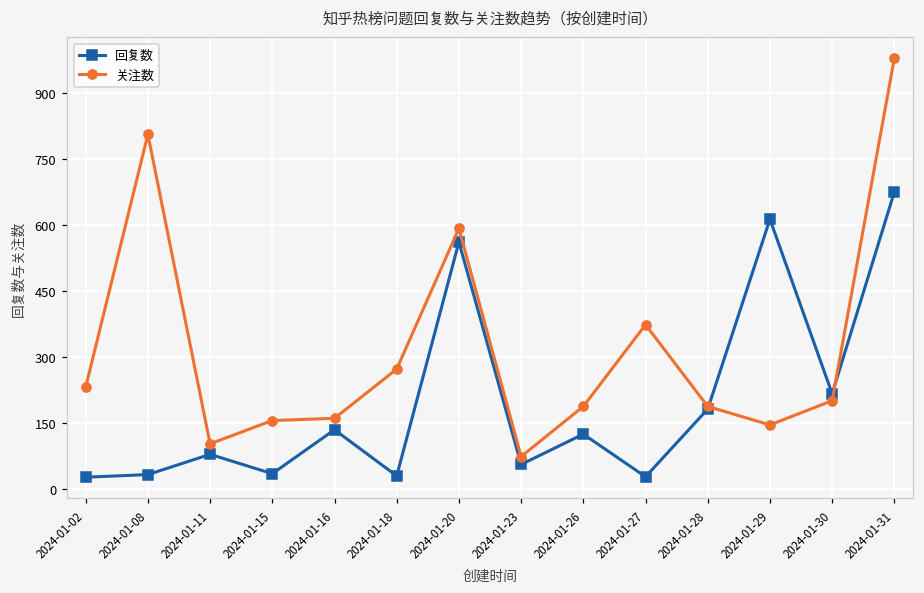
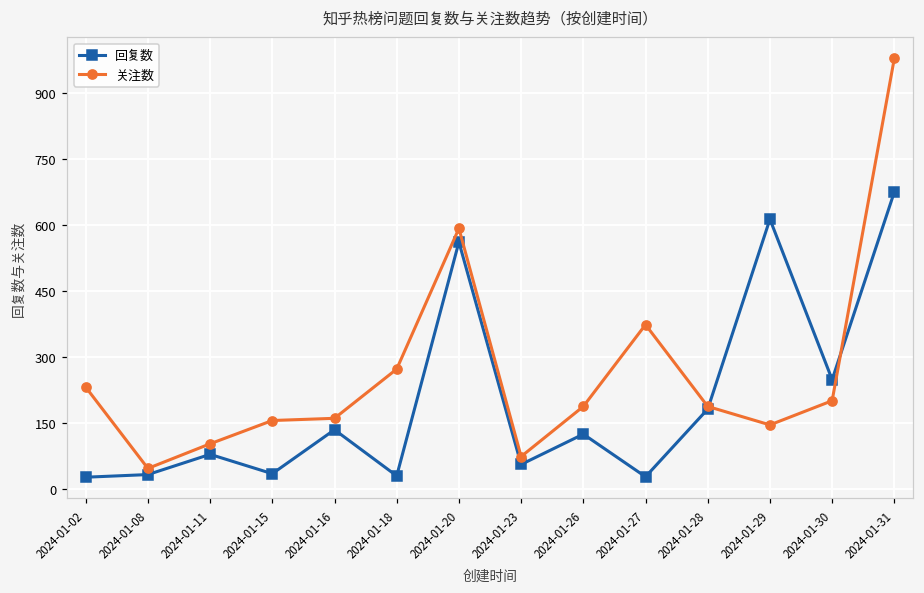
  {
    "回复数": {
      "2024-01-02": 30,
      "2024-01-08": 30,
      "2024-01-11": 80,
      "2024-01-15": 40,
      "2024-01-16": 140,
      "2024-01-18": 30,
      "2024-01-20": 560,
      "2024-01-23": 60,
      "2024-01-26": 130,
      "2024-01-27": 30,
      "2024-01-29": 610,
-     "2024-01-30": 220,
+     "2024-01-30": 250,
      "2024-01-31": 680
    },
    "关注数": {
      "2024-01-02": 230,
-     "2024-01-08": 810,
+     "2024-01-08": 50,
      "2024-01-11": 100,
      "2024-01-15": 160,
      "2024-01-16": 160,
      "2024-01-18": 270,
      "2024-01-20": 590,
      "2024-01-23": 70,
      "2024-01-26": 190,
      "2024-01-27": 370,
      "2024-01-29": 150,
      "2024-01-30": 200,
      "2024-01-31": 980
    }
  }
